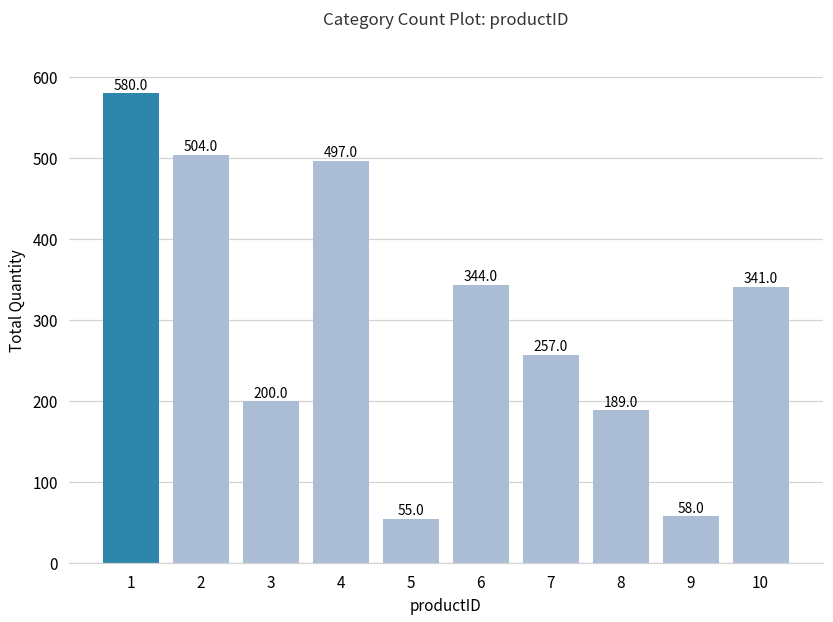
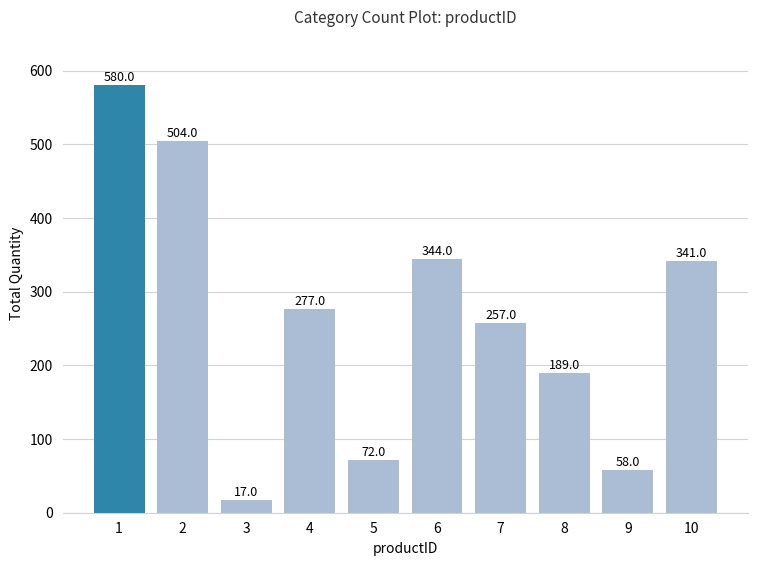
  {
    "1": 580.0,
    "2": 504.0,
-   "3": 200.0,
-   "4": 497.0,
-   "5": 55.0,
+   "3": 17.0,
+   "4": 277.0,
+   "5": 72.0,
    "6": 344.0,
    "7": 257.0,
    "8": 189.0,
    "9": 58.0,
    "10": 341.0
  }
